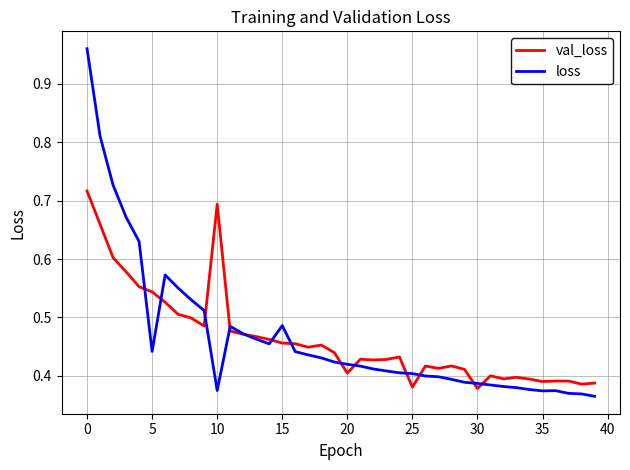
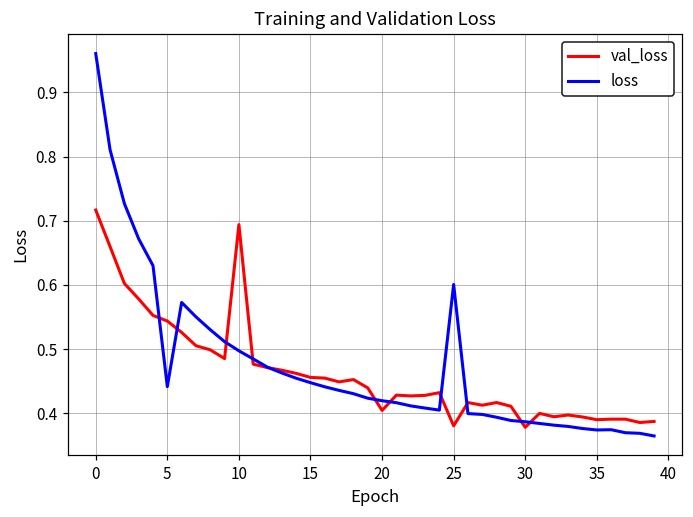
  {
    "val_loss": {
      "0": 0.72,
      "5": 0.54,
      "10": 0.69,
      "15": 0.46,
      "20": 0.40,
      "25": 0.38,
      "30": 0.38,
      "35": 0.39
    },
    "loss": {
      "0": 0.96,
      "5": 0.44,
-     "10": 0.37,
-     "15": 0.49,
+     "10": 0.50,
+     "15": 0.45,
      "20": 0.42,
-     "25": 0.40,
+     "25": 0.60,
      "30": 0.39,
      "35": 0.37
    }
  }
